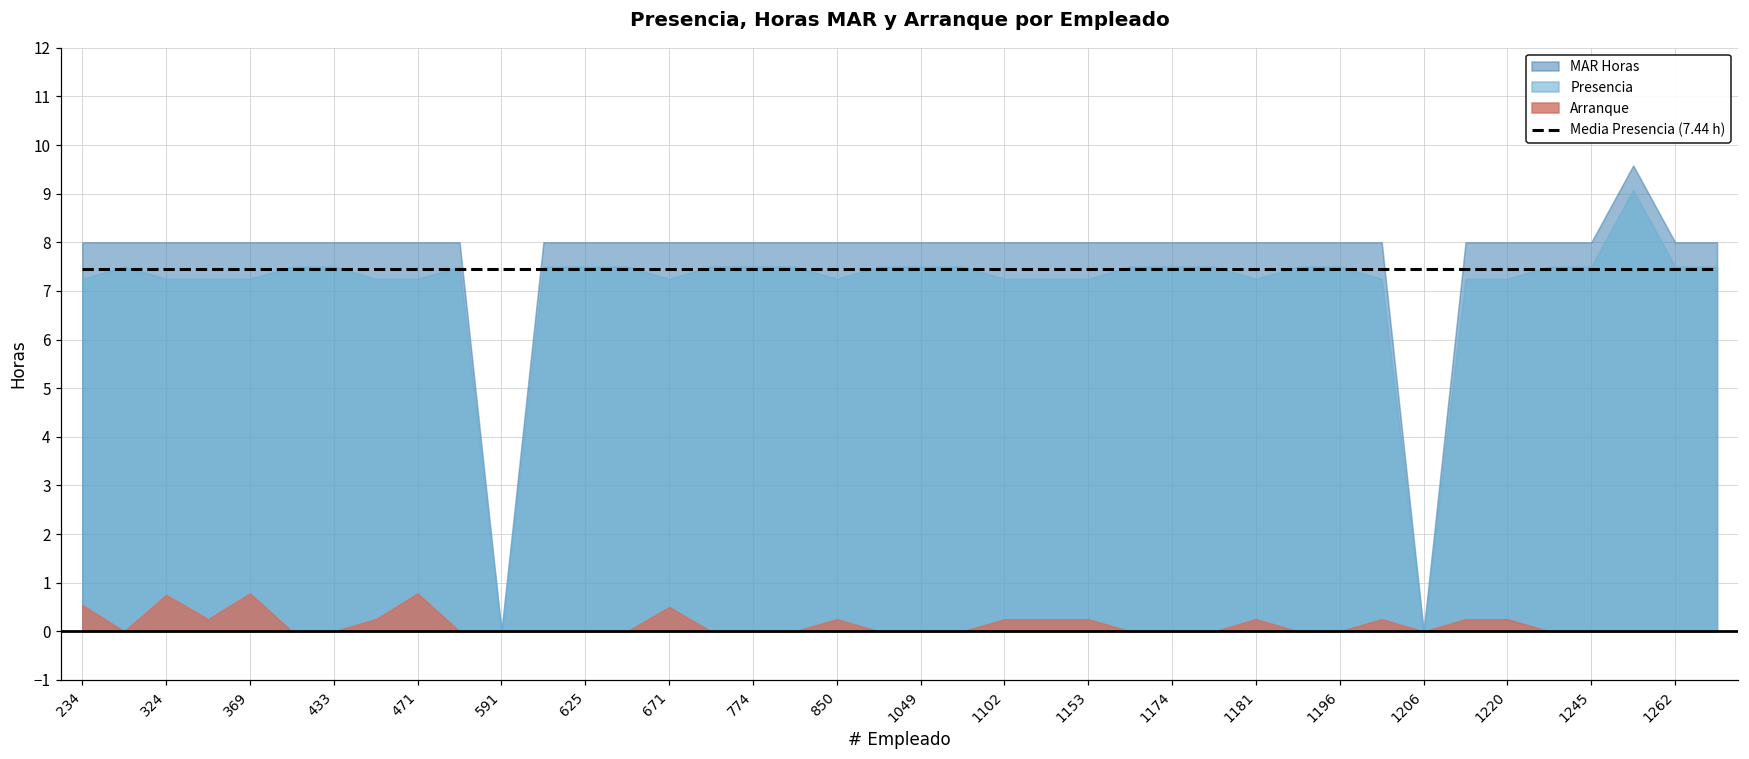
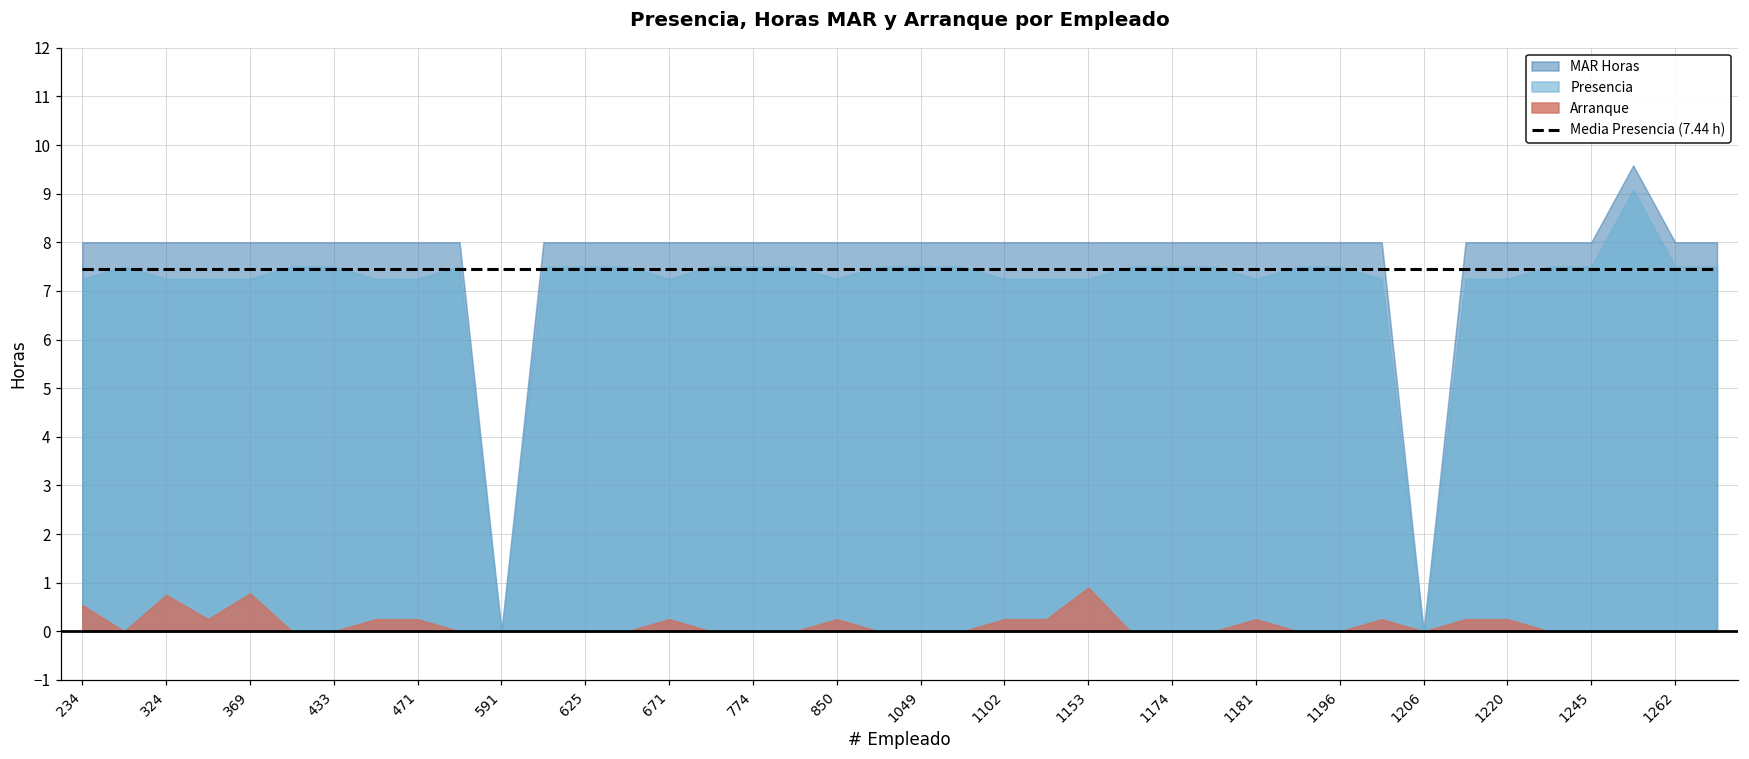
  {
    "Media Presencia (7.44 h)": {
      "234": 7.4,
      "324": 7.4,
      "369": 7.4,
      "471": 7.4,
      "591": 7.4,
      "671": 7.4,
      "850": 7.4,
      "1102": 7.4,
      "1153": 7.4,
      "1181": 7.4,
      "1206": 7.4,
      "1220": 7.4
    },
    "Arranque": {
      "234": 0.5,
      "324": 0.8,
      "369": 0.8,
      "433": 0.0,
-     "471": 0.8,
+     "471": 0.3,
      "625": 0.0,
-     "671": 0.5,
+     "671": 0.3,
      "774": 0.0,
      "850": 0.3,
      "1049": 0.0,
      "1102": 0.3,
-     "1153": 0.3,
+     "1153": 0.9,
      "1174": 0.0,
      "1181": 0.3,
      "1196": 0.0,
      "1220": 0.3,
      "1245": 0.0,
      "1262": 0.0
    }
  }
